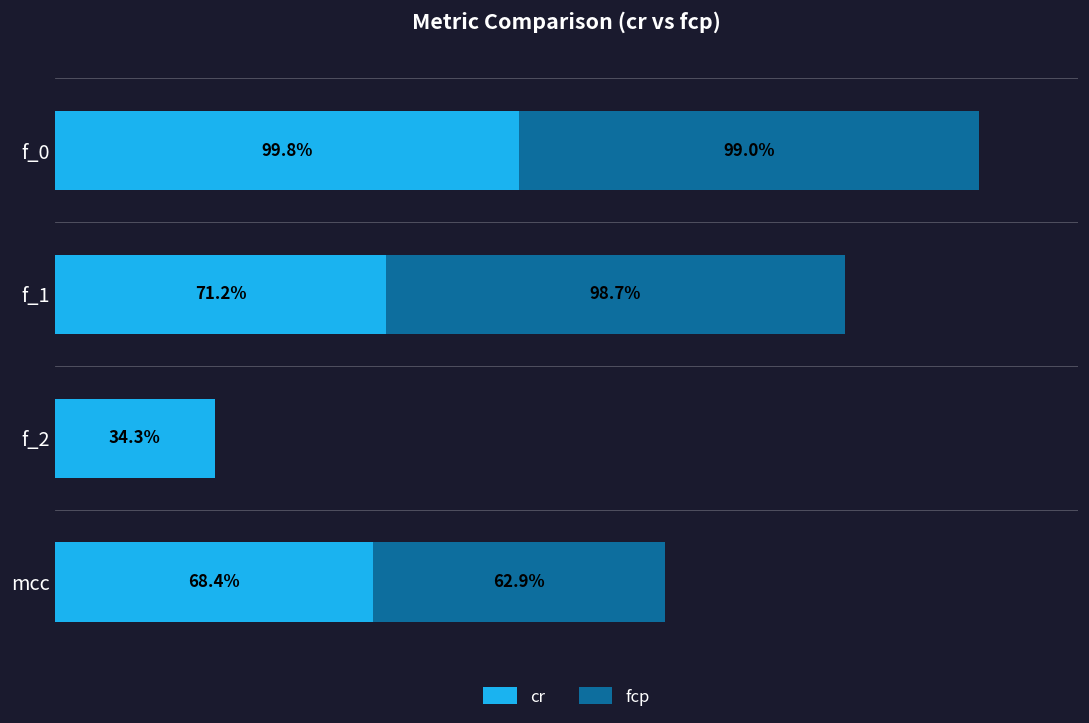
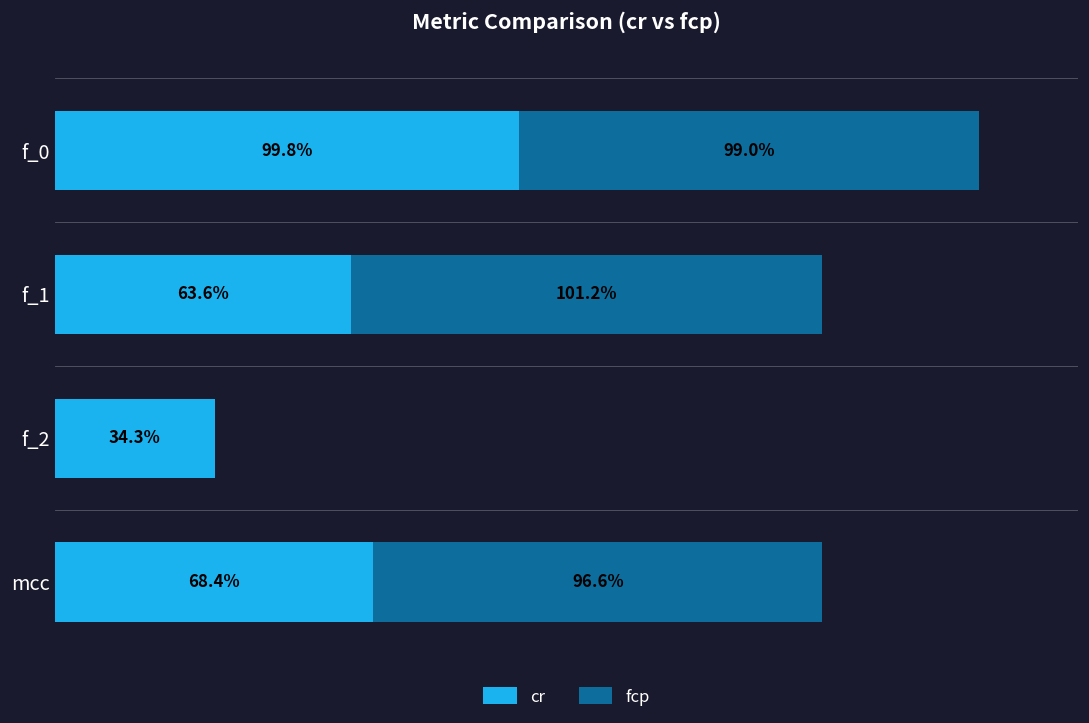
  {
    "cr": {
      "f_0": "99.8%",
-     "f_1": "71.2%",
+     "f_1": "63.6%",
      "f_2": "34.3%",
      "mcc": "68.4%"
    },
    "fcp": {
      "f_0": "99.0%",
-     "f_1": "98.7%",
-     "mcc": "62.9%"
+     "f_1": "101.2%",
+     "mcc": "96.6%"
    }
  }
